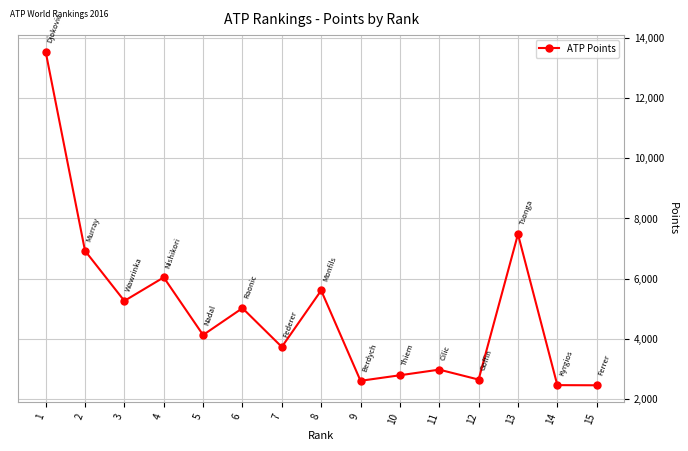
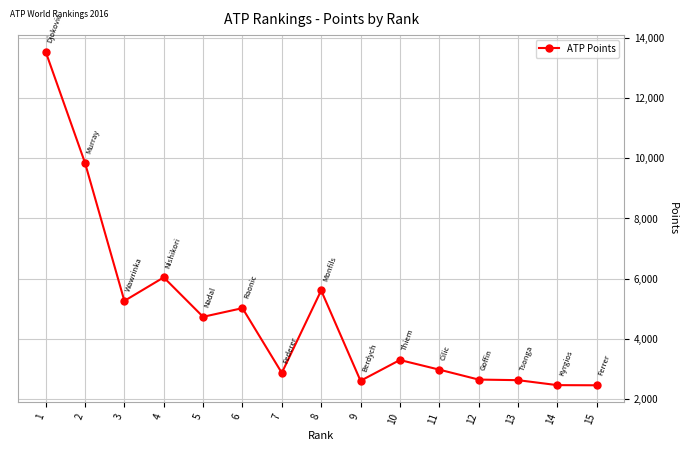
  {
    "1": "13,500",
-   "2": "6,900",
+   "2": "9,800",
    "3": "5,300",
    "4": "6,000",
-   "5": "4,100",
+   "5": "4,700",
    "6": "5,000",
-   "7": "3,700",
+   "7": "2,900",
    "8": "5,600",
    "9": "2,600",
-   "10": "2,800",
+   "10": "3,300",
    "11": "3,000",
    "12": "2,600",
-   "13": "7,500",
+   "13": "2,600",
    "14": "2,500",
    "15": "2,500"
  }
